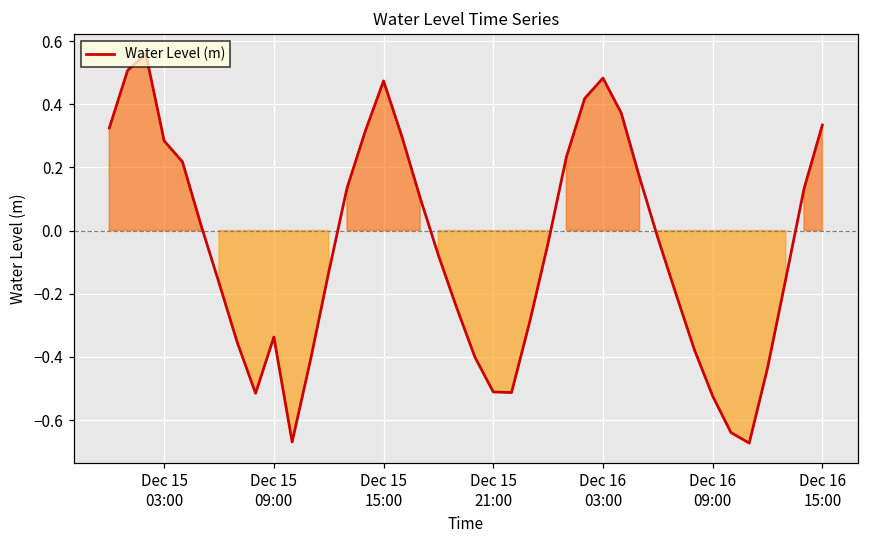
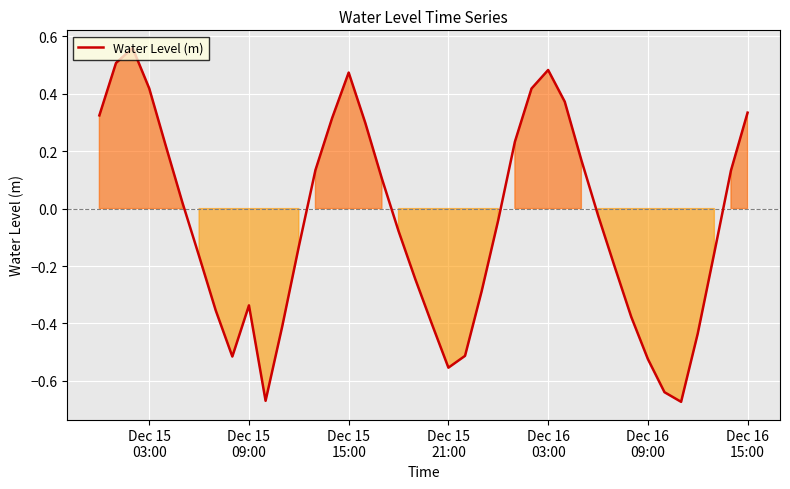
  {
-   "Dec 15 03:00": 0.28,
+   "Dec 15 03:00": 0.42,
    "Dec 15 09:00": -0.34,
    "Dec 15 15:00": 0.47,
-   "Dec 15 21:00": -0.51,
+   "Dec 15 21:00": -0.55,
    "Dec 16 03:00": 0.48,
    "Dec 16 09:00": -0.52,
    "Dec 16 15:00": 0.33
  }
